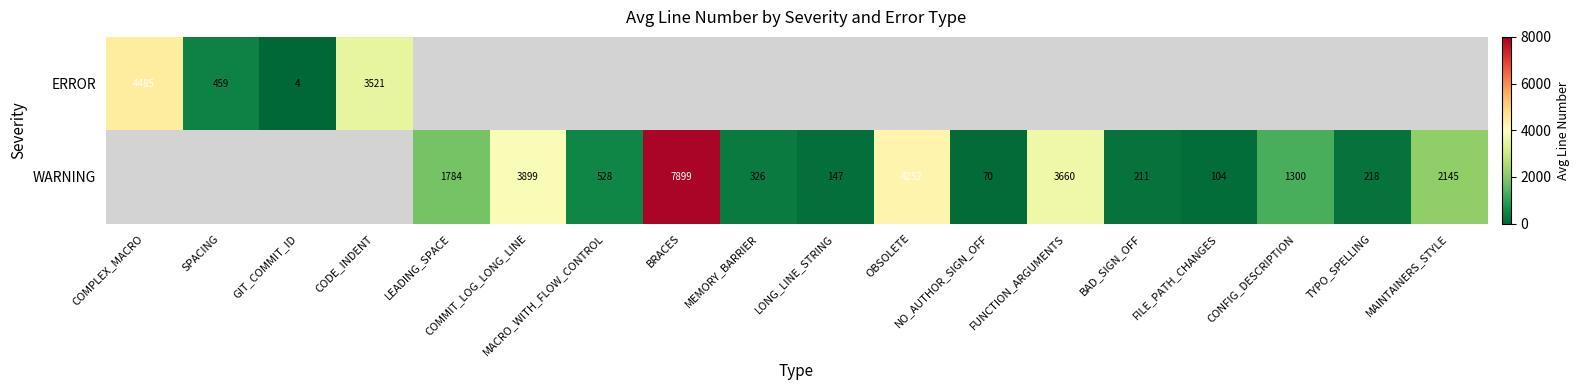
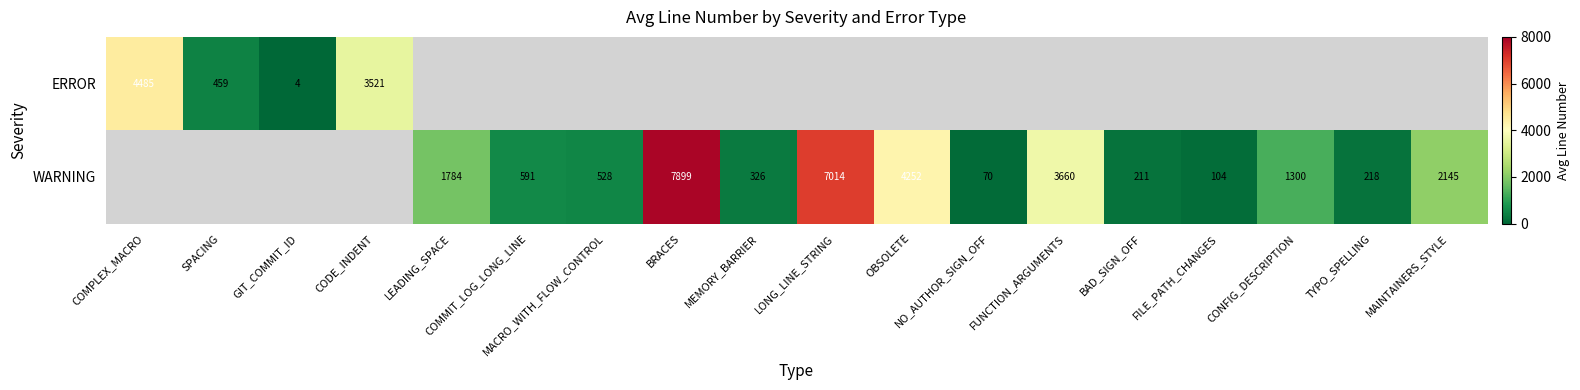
  {
    "ERROR": {
      "COMPLEX_MACRO": 4485,
      "SPACING": 459,
      "GIT_COMMIT_ID": 4,
      "CODE_INDENT": 3521
    },
    "WARNING": {
      "LEADING_SPACE": 1784,
-     "COMMIT_LOG_LONG_LINE": 3899,
+     "COMMIT_LOG_LONG_LINE": 591,
      "MACRO_WITH_FLOW_CONTROL": 528,
      "BRACES": 7899,
      "MEMORY_BARRIER": 326,
-     "LONG_LINE_STRING": 147,
+     "LONG_LINE_STRING": 7014,
      "OBSOLETE": 4252,
      "NO_AUTHOR_SIGN_OFF": 70,
      "FUNCTION_ARGUMENTS": 3660,
      "BAD_SIGN_OFF": 211,
      "FILE_PATH_CHANGES": 104,
      "CONFIG_DESCRIPTION": 1300,
      "TYPO_SPELLING": 218,
      "MAINTAINERS_STYLE": 2145
    }
  }
